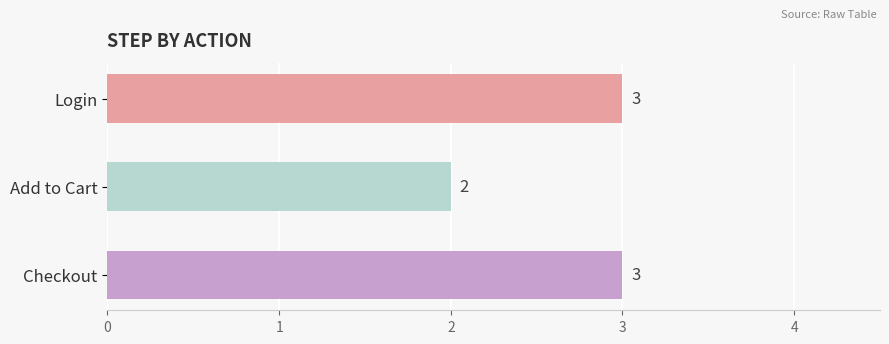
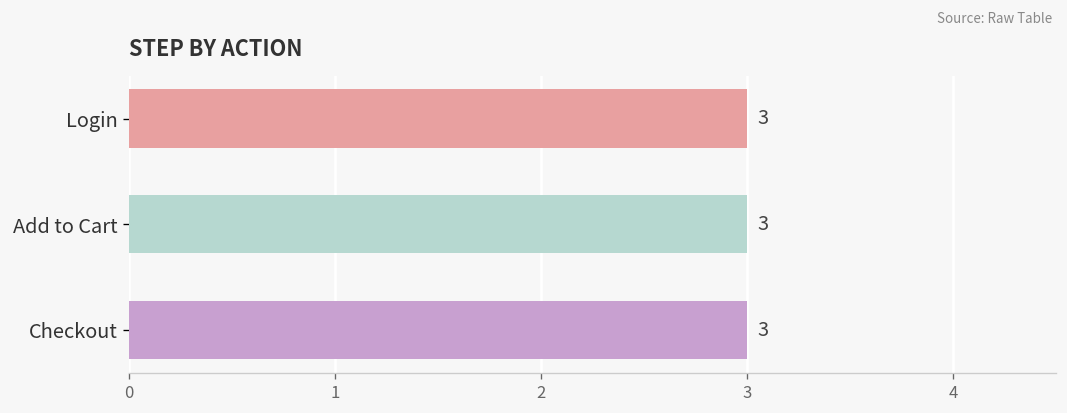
  {
    "Login": 3,
-   "Add to Cart": 2,
+   "Add to Cart": 3,
    "Checkout": 3
  }
